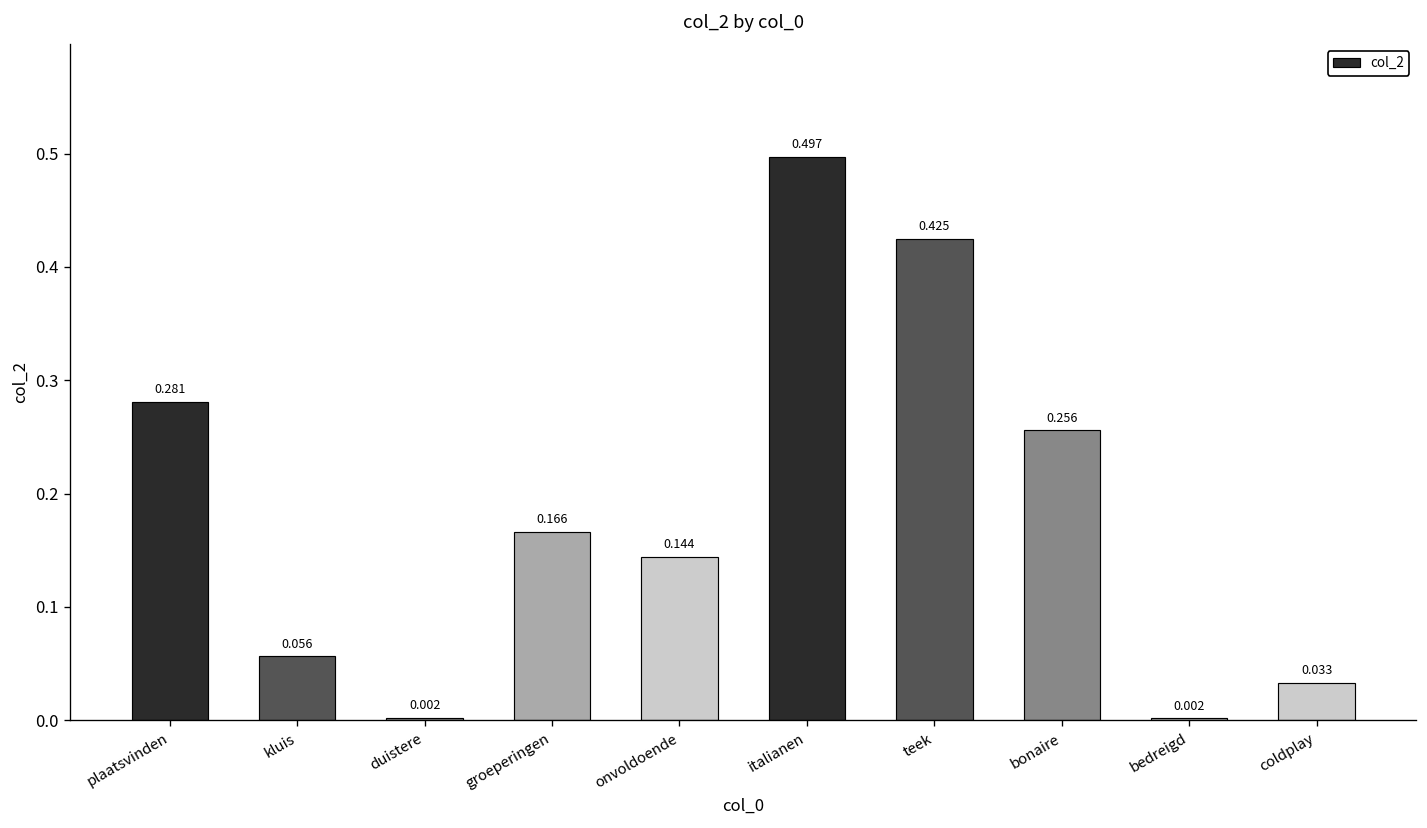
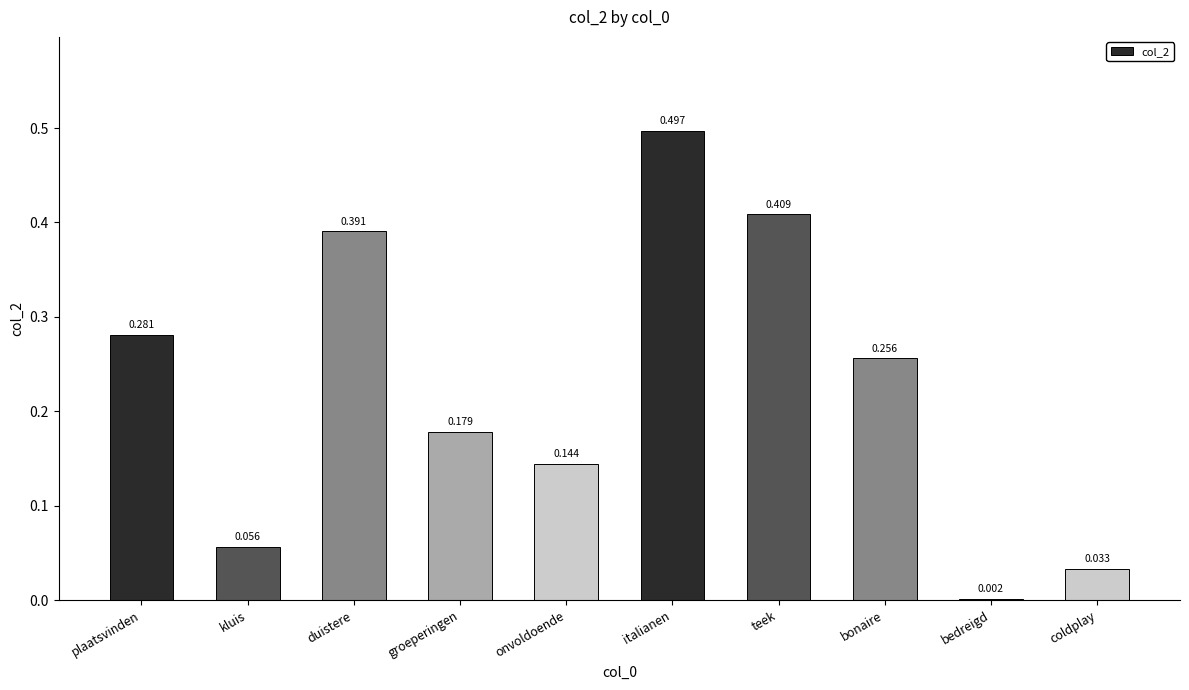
  {
    "plaatsvinden": 0.281,
    "kluis": 0.056,
-   "duistere": 0.002,
-   "groeperingen": 0.166,
+   "duistere": 0.391,
+   "groeperingen": 0.179,
    "onvoldoende": 0.144,
    "italianen": 0.497,
-   "teek": 0.425,
+   "teek": 0.409,
    "bonaire": 0.256,
    "bedreigd": 0.002,
    "coldplay": 0.033
  }
